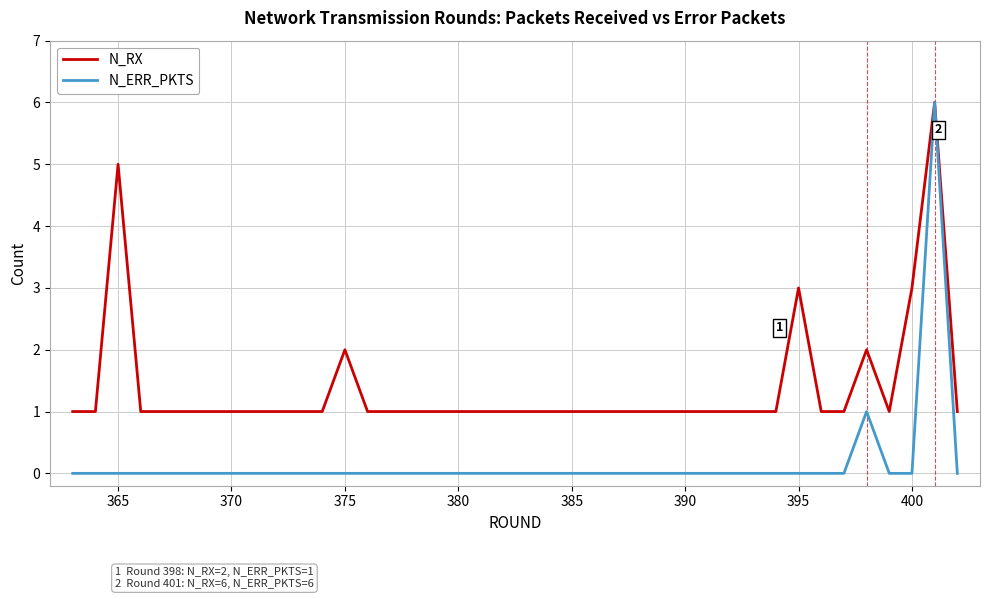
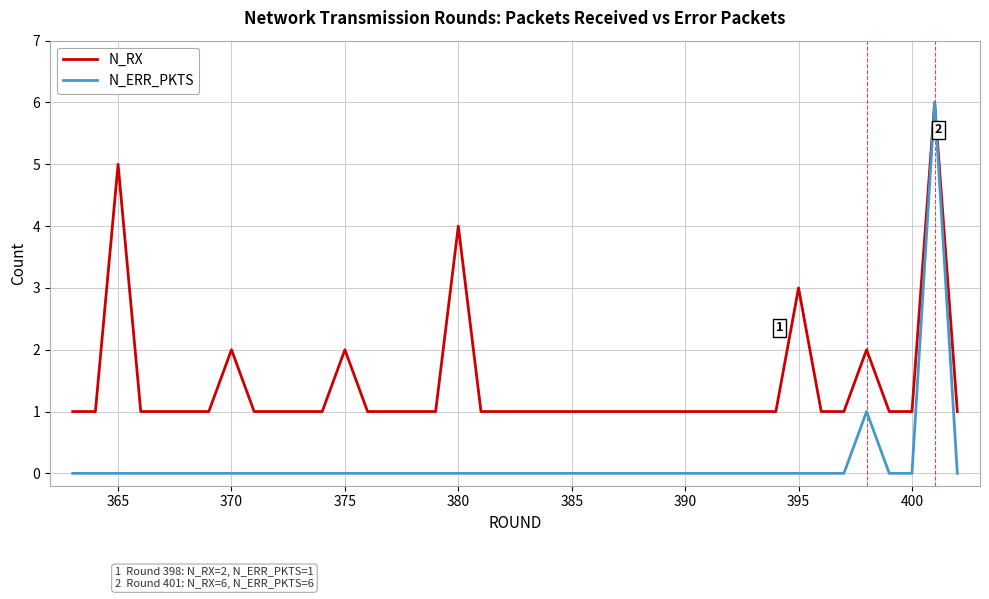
  {
    "N_RX": {
      "365": 5,
-     "370": 1,
+     "370": 2,
      "375": 2,
-     "380": 1,
+     "380": 4,
      "385": 1,
      "390": 1,
      "395": 3,
-     "400": 3
+     "400": 1
    },
    "N_ERR_PKTS": {
      "365": 0,
      "370": 0,
      "375": 0,
      "380": 0,
      "385": 0,
      "390": 0,
      "395": 0,
      "400": 0
    }
  }
